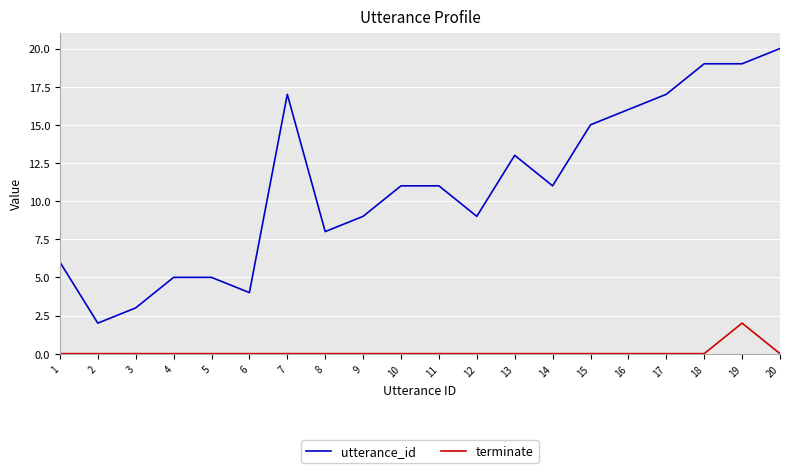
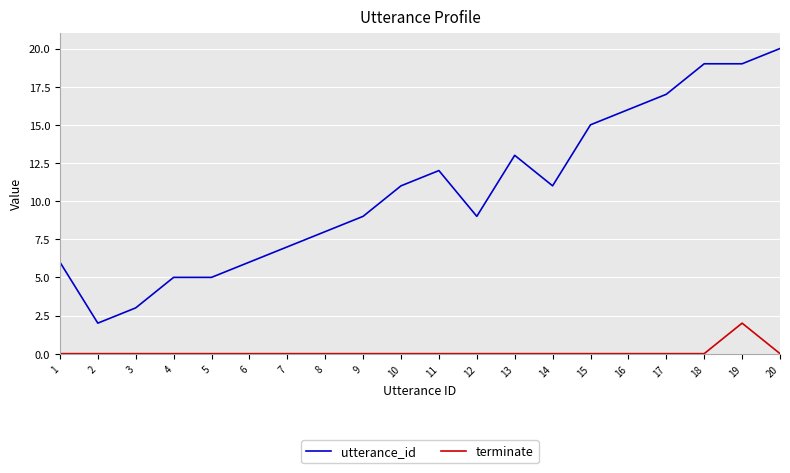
  {
    "utterance_id": {
      "1": 6,
      "2": 2,
      "3": 3,
      "4": 5,
      "5": 5,
-     "6": 4,
-     "7": 17,
+     "6": 6,
+     "7": 7,
      "8": 8,
      "9": 9,
      "10": 11,
-     "11": 11,
+     "11": 12,
      "12": 9,
      "13": 13,
      "14": 11,
      "15": 15,
      "16": 16,
      "17": 17,
      "18": 19,
      "19": 19,
      "20": 20
    },
    "terminate": {
      "1": 0,
      "2": 0,
      "3": 0,
      "4": 0,
      "5": 0,
      "6": 0,
      "7": 0,
      "8": 0,
      "9": 0,
      "10": 0,
      "11": 0,
      "12": 0,
      "13": 0,
      "14": 0,
      "15": 0,
      "16": 0,
      "17": 0,
      "18": 0,
      "19": 2,
      "20": 0
    }
  }
